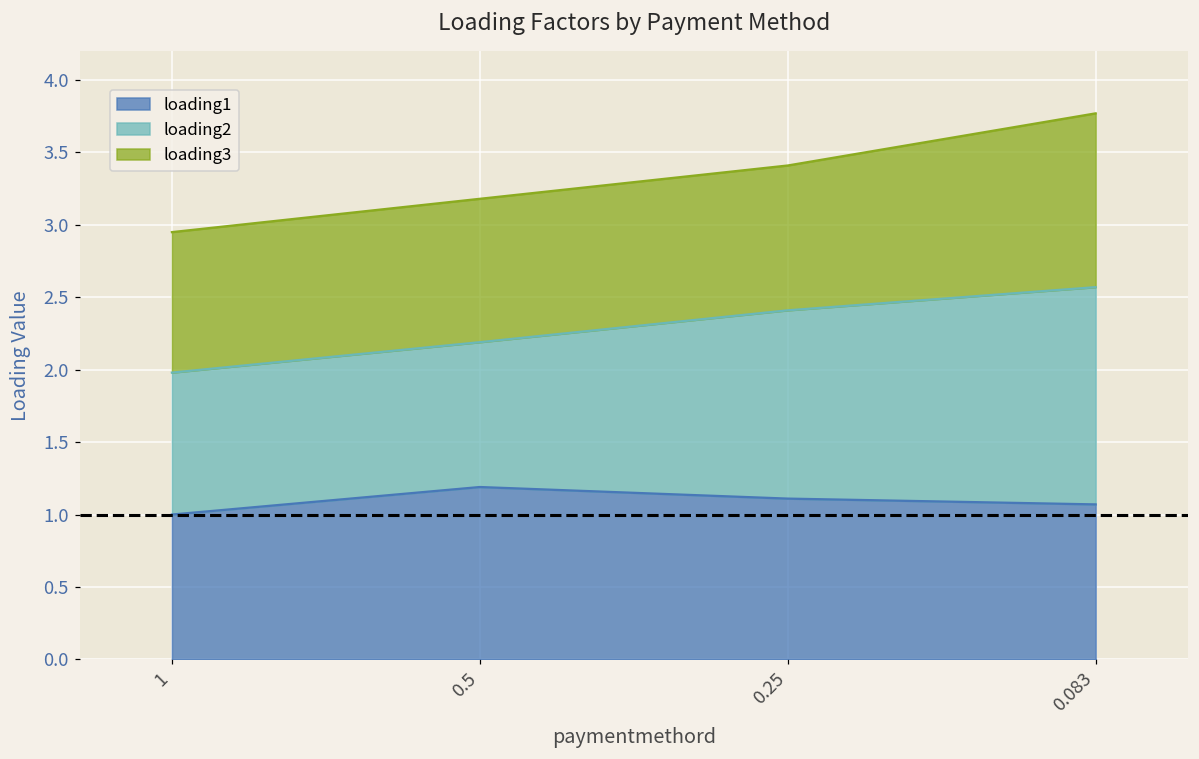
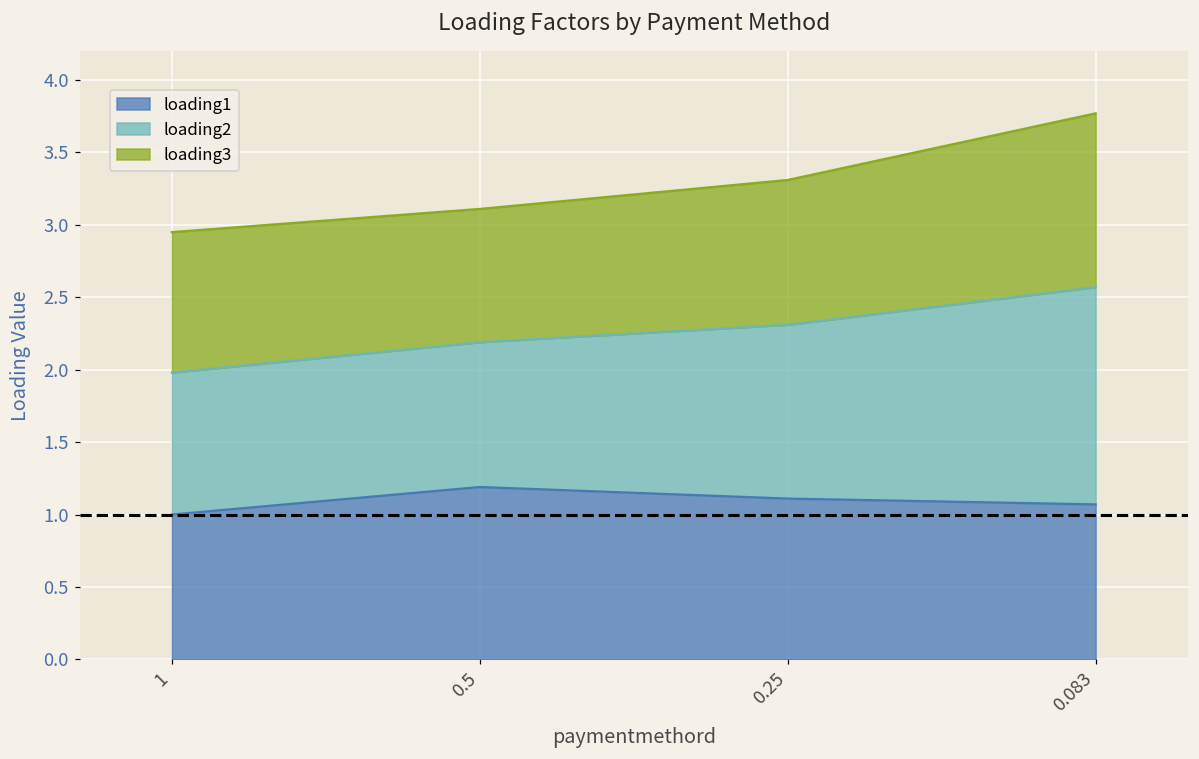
  {
    "loading1": {
      "1": 1.00,
      "0.5": 1.19,
      "0.25": 1.11,
      "0.083": 1.07
    },
    "loading2": {
      "1": 0.98,
      "0.5": 1.0,
-     "0.25": 1.3,
+     "0.25": 1.2,
      "0.083": 1.5
    },
    "loading3": {
      "1": 0.97,
-     "0.5": 0.99,
+     "0.5": 0.92,
      "0.25": 1.00,
      "0.083": 1.20
    }
  }
